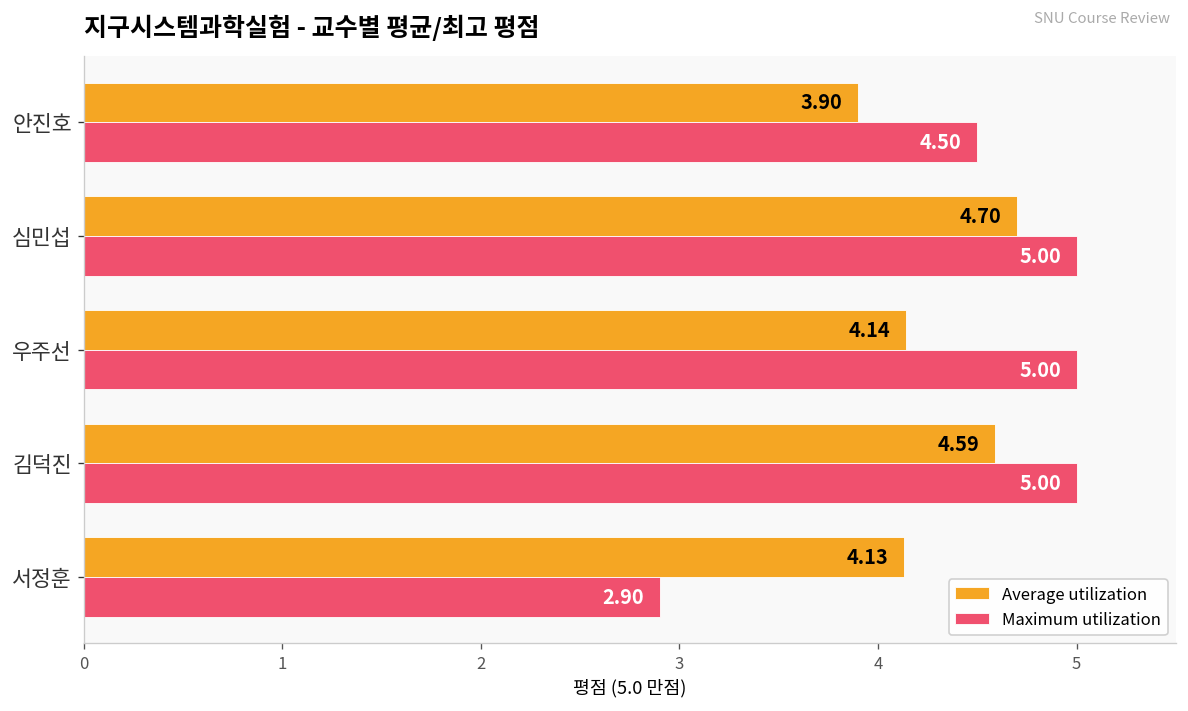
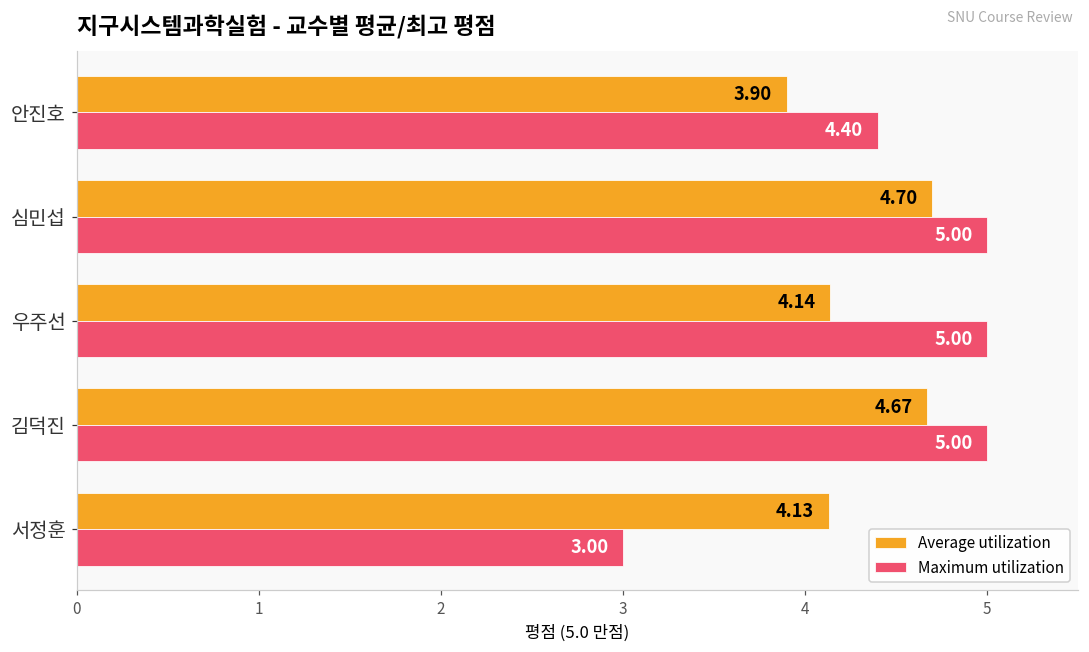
  {
    "Average utilization": {
      "안진호": 3.90,
      "심민섭": 4.70,
      "우주선": 4.14,
-     "김덕진": 4.59,
+     "김덕진": 4.67,
      "서정훈": 4.13
    },
    "Maximum utilization": {
-     "안진호": 4.50,
+     "안진호": 4.40,
      "심민섭": 5.00,
      "우주선": 5.00,
      "김덕진": 5.00,
-     "서정훈": 2.90
+     "서정훈": 3.00
    }
  }
